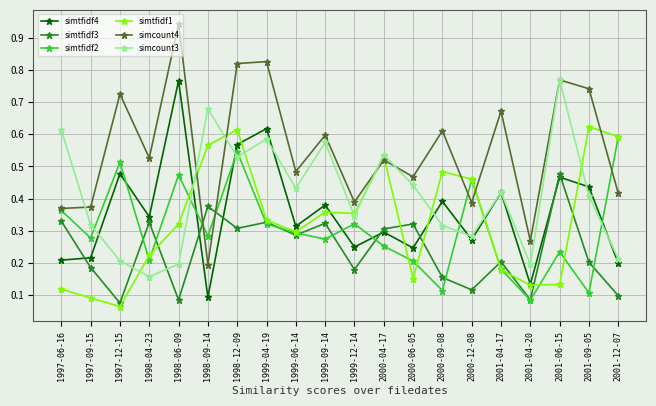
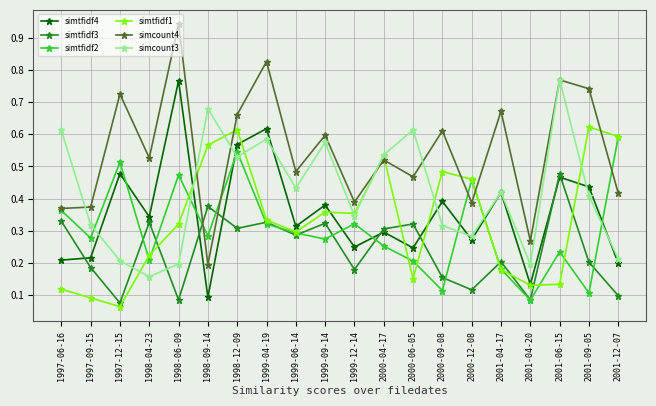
  {
    "simtfidf4": {
      "1997-06-16": 0.21,
      "1997-09-15": 0.22,
      "1997-12-15": 0.48,
      "1998-04-23": 0.34,
      "1998-06-09": 0.77,
      "1998-09-14": 0.09,
      "1998-12-09": 0.57,
      "1999-04-19": 0.62,
      "1999-06-14": 0.31,
      "1999-09-14": 0.38,
      "1999-12-14": 0.25,
      "2000-04-17": 0.30,
      "2000-06-05": 0.25,
      "2000-09-08": 0.39,
      "2000-12-08": 0.27,
      "2001-06-15": 0.47,
      "2001-09-05": 0.44,
      "2001-12-07": 0.20
    },
    "simtfidf3": {
      "1997-06-16": 0.33,
      "1997-09-15": 0.19,
      "1997-12-15": 0.08,
      "1998-04-23": 0.33,
      "1998-06-09": 0.09,
      "1998-09-14": 0.38,
      "1998-12-09": 0.31,
      "1999-09-14": 0.32,
      "1999-12-14": 0.18,
      "2000-04-17": 0.31,
      "2000-06-05": 0.32,
      "2000-09-08": 0.16,
      "2000-12-08": 0.12,
      "2001-04-17": 0.20,
      "2001-06-15": 0.48,
      "2001-09-05": 0.20,
      "2001-12-07": 0.10
    },
    "simtfidf2": {
      "1997-09-15": 0.28,
      "1997-12-15": 0.51,
      "1998-04-23": 0.21,
      "1998-06-09": 0.47,
      "1998-09-14": 0.28,
      "1998-12-09": 0.55,
      "1999-09-14": 0.27,
      "1999-12-14": 0.32,
      "2000-04-17": 0.25,
      "2000-06-05": 0.21,
      "2000-09-08": 0.11,
      "2001-06-15": 0.23,
      "2001-09-05": 0.11
    },
    "simtfidf1": {
      "1997-06-16": 0.12,
      "1997-09-15": 0.09,
      "1997-12-15": 0.06,
      "1998-04-23": 0.22,
      "1998-06-09": 0.32,
      "1998-09-14": 0.57,
      "1998-12-09": 0.61,
      "1999-09-14": 0.36,
      "2000-06-05": 0.15,
      "2000-09-08": 0.48,
      "2001-06-15": 0.13,
      "2001-09-05": 0.62
    },
    "simcount4": {
      "1997-09-15": 0.37,
      "1997-12-15": 0.72,
      "1998-04-23": 0.53,
      "1998-09-14": 0.20,
-     "1998-12-09": 0.82,
+     "1998-12-09": 0.66,
      "1999-04-19": 0.83,
      "1999-06-14": 0.48,
      "1999-09-14": 0.60,
      "1999-12-14": 0.39,
      "2000-04-17": 0.52,
      "2000-06-05": 0.47,
      "2000-09-08": 0.61,
      "2000-12-08": 0.39,
      "2001-04-17": 0.67,
      "2001-04-20": 0.27,
      "2001-09-05": 0.74,
      "2001-12-07": 0.42
    },
    "simcount3": {
      "1997-06-16": 0.61,
      "1997-09-15": 0.32,
      "1997-12-15": 0.21,
      "1998-04-23": 0.16,
      "1998-06-09": 0.20,
      "1998-09-14": 0.68,
      "1998-12-09": 0.53,
      "1999-04-19": 0.59,
      "1999-06-14": 0.43,
      "1999-09-14": 0.57,
-     "2000-06-05": 0.44,
+     "2000-06-05": 0.61,
      "2000-09-08": 0.32,
      "2000-12-08": 0.28,
      "2001-04-20": 0.20,
      "2001-09-05": 0.41,
      "2001-12-07": 0.21
    }
  }
